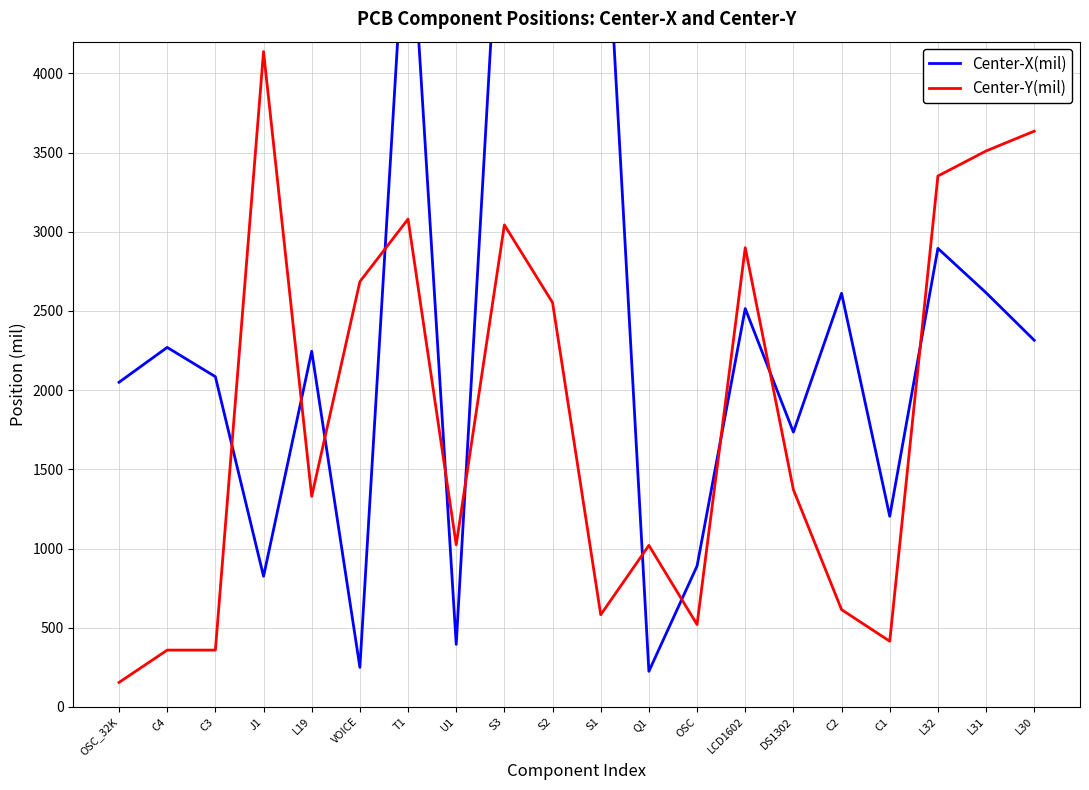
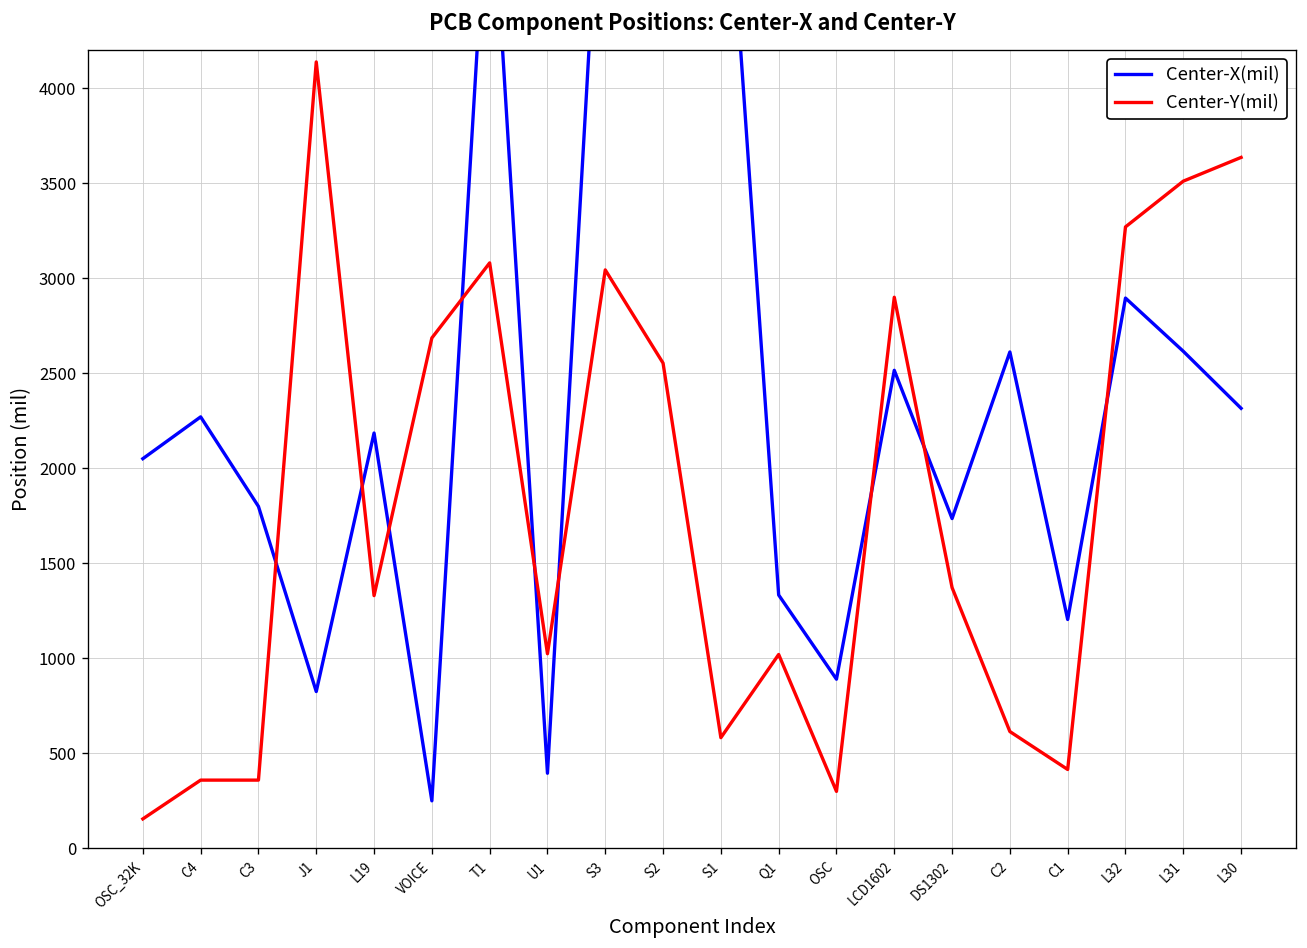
  {
    "Center-X(mil)": {
      "OSC_32K": 2050,
      "C4": 2270,
-     "C3": 2090,
+     "C3": 1800,
      "J1": 830,
-     "L19": 2250,
+     "L19": 2190,
      "VOICE": 250,
      "U1": 400,
-     "Q1": 230,
+     "Q1": 1330,
      "OSC": 890,
      "LCD1602": 2520,
      "DS1302": 1740,
      "C2": 2610,
      "C1": 1200,
      "L32": 2900,
      "L31": 2620,
      "L30": 2320
    },
    "Center-Y(mil)": {
      "OSC_32K": 160,
      "C4": 360,
      "C3": 360,
      "J1": 4140,
      "L19": 1330,
      "VOICE": 2690,
      "T1": 3080,
      "U1": 1020,
      "S3": 3040,
      "S2": 2550,
      "S1": 580,
      "Q1": 1020,
-     "OSC": 520,
+     "OSC": 300,
      "LCD1602": 2900,
      "DS1302": 1370,
      "C2": 610,
      "C1": 420,
-     "L32": 3350,
+     "L32": 3270,
      "L31": 3510,
      "L30": 3640
    }
  }
